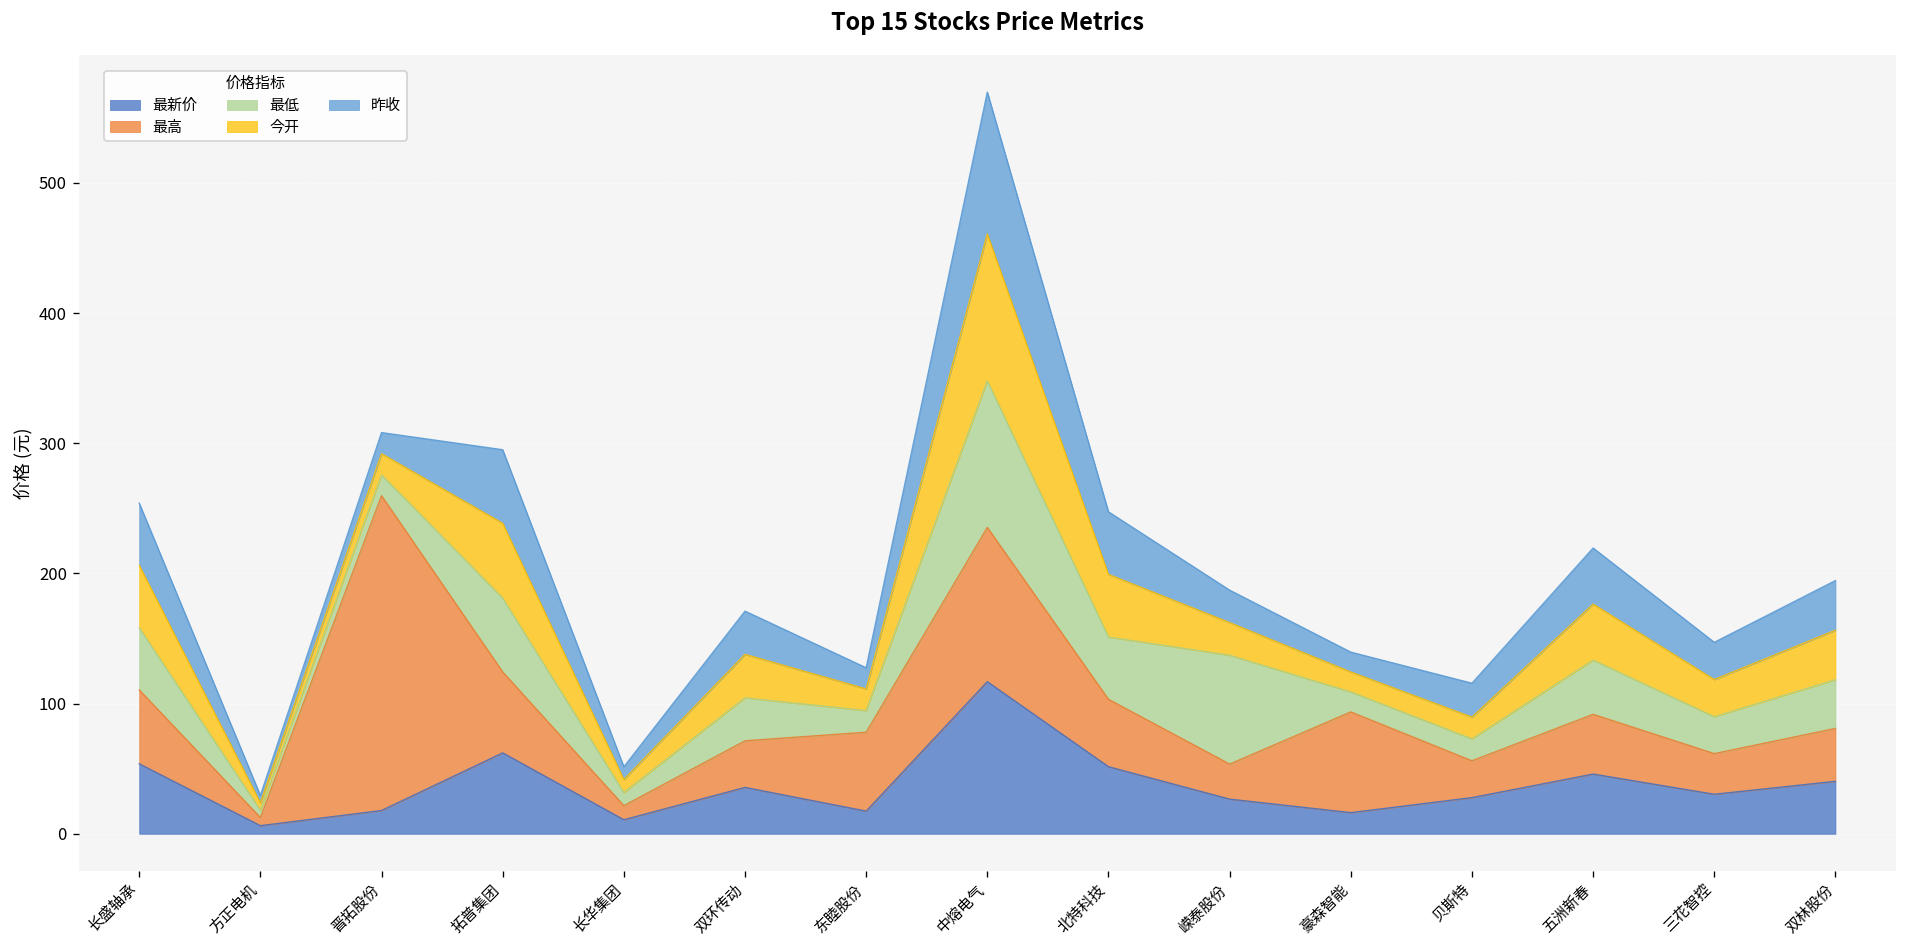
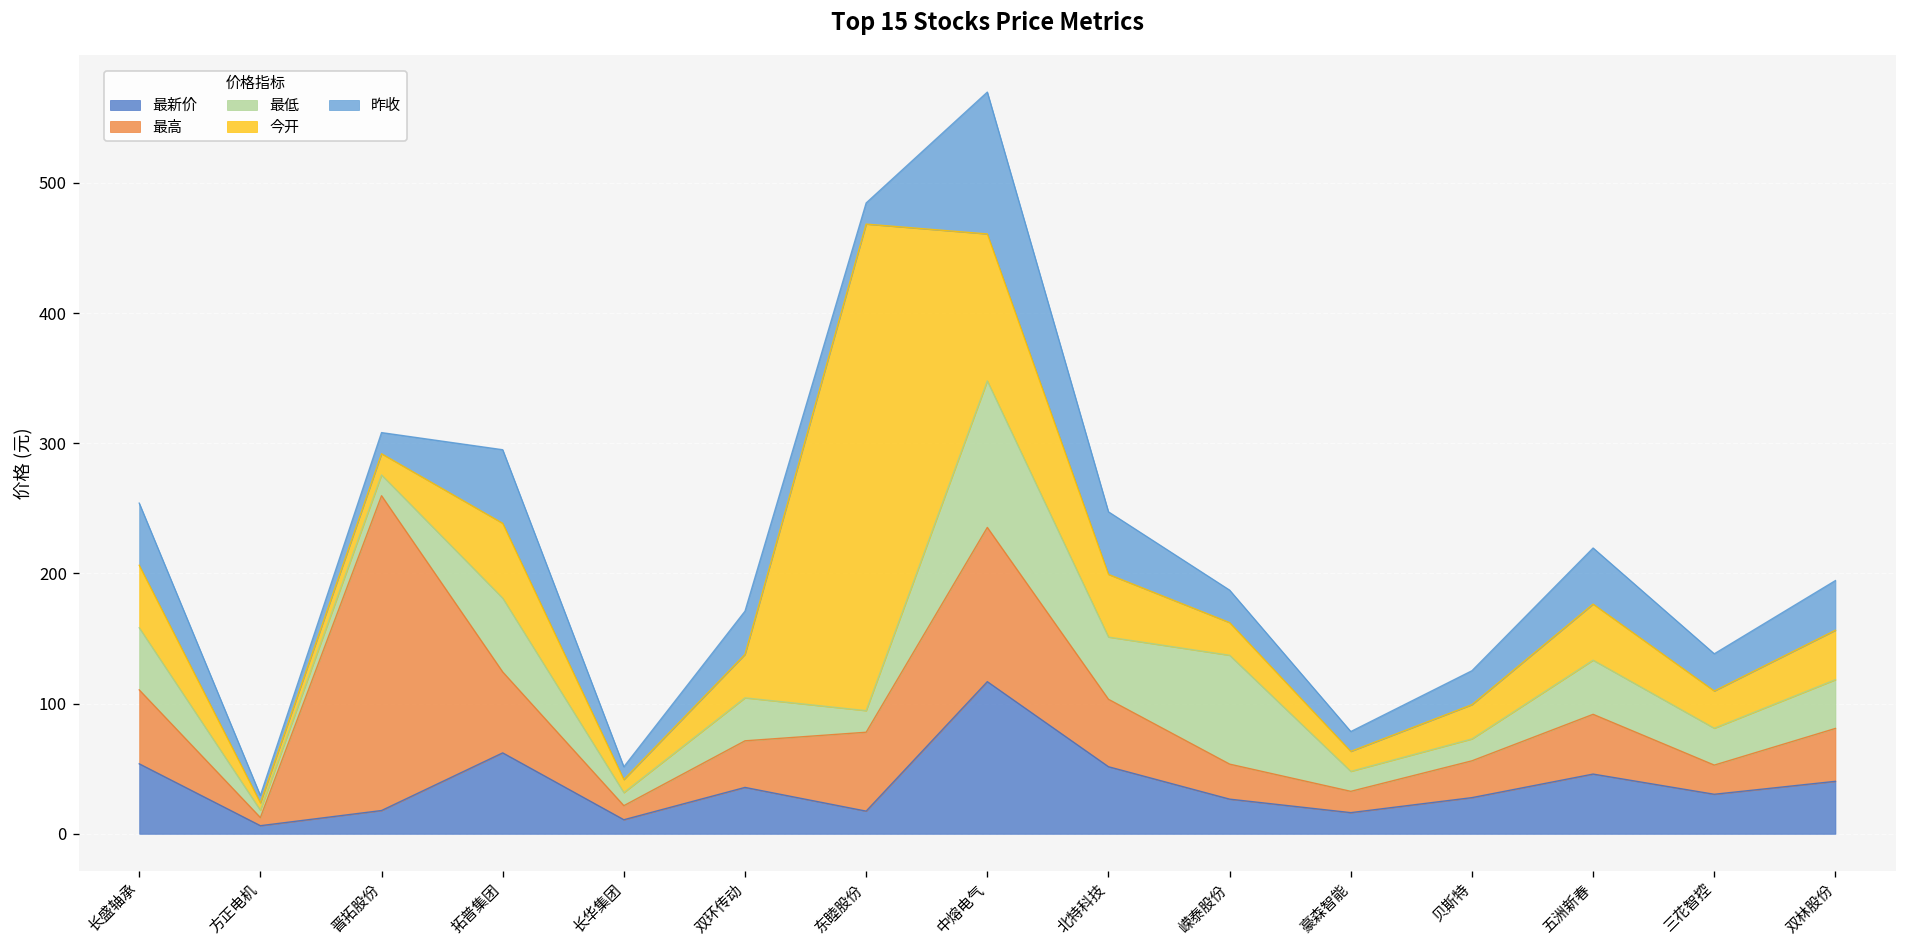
  {
    "最高": {
      "长盛轴承": 57,
      "方正电机": 6,
      "晋拓股份": 242,
      "拓普集团": 62,
      "长华集团": 11,
      "双环传动": 36,
      "东睦股份": 61,
      "中熔电气": 118,
      "北特科技": 52,
      "嵘泰股份": 27,
-     "豪森智能": 77,
+     "豪森智能": 16,
      "贝斯特": 28,
      "五洲新春": 46,
-     "三花智控": 31,
+     "三花智控": 22,
      "双林股份": 41
    },
    "最低": {
      "长盛轴承": 48,
      "方正电机": 6,
      "晋拓股份": 16,
      "拓普集团": 57,
      "长华集团": 10,
      "双环传动": 33,
      "东睦股份": 17,
      "中熔电气": 113,
      "北特科技": 48,
      "嵘泰股份": 84,
      "豪森智能": 15,
      "贝斯特": 17,
      "五洲新春": 42,
      "三花智控": 28,
      "双林股份": 37
    },
    "今开": {
      "长盛轴承": 48,
      "方正电机": 6,
      "晋拓股份": 16,
      "拓普集团": 58,
      "长华集团": 10,
      "双环传动": 33,
-     "东睦股份": 17,
+     "东睦股份": 374,
      "中熔电气": 113,
      "北特科技": 48,
      "嵘泰股份": 25,
      "豪森智能": 15,
-     "贝斯特": 17,
+     "贝斯特": 26,
      "五洲新春": 43,
      "三花智控": 29,
      "双林股份": 38
    }
  }
